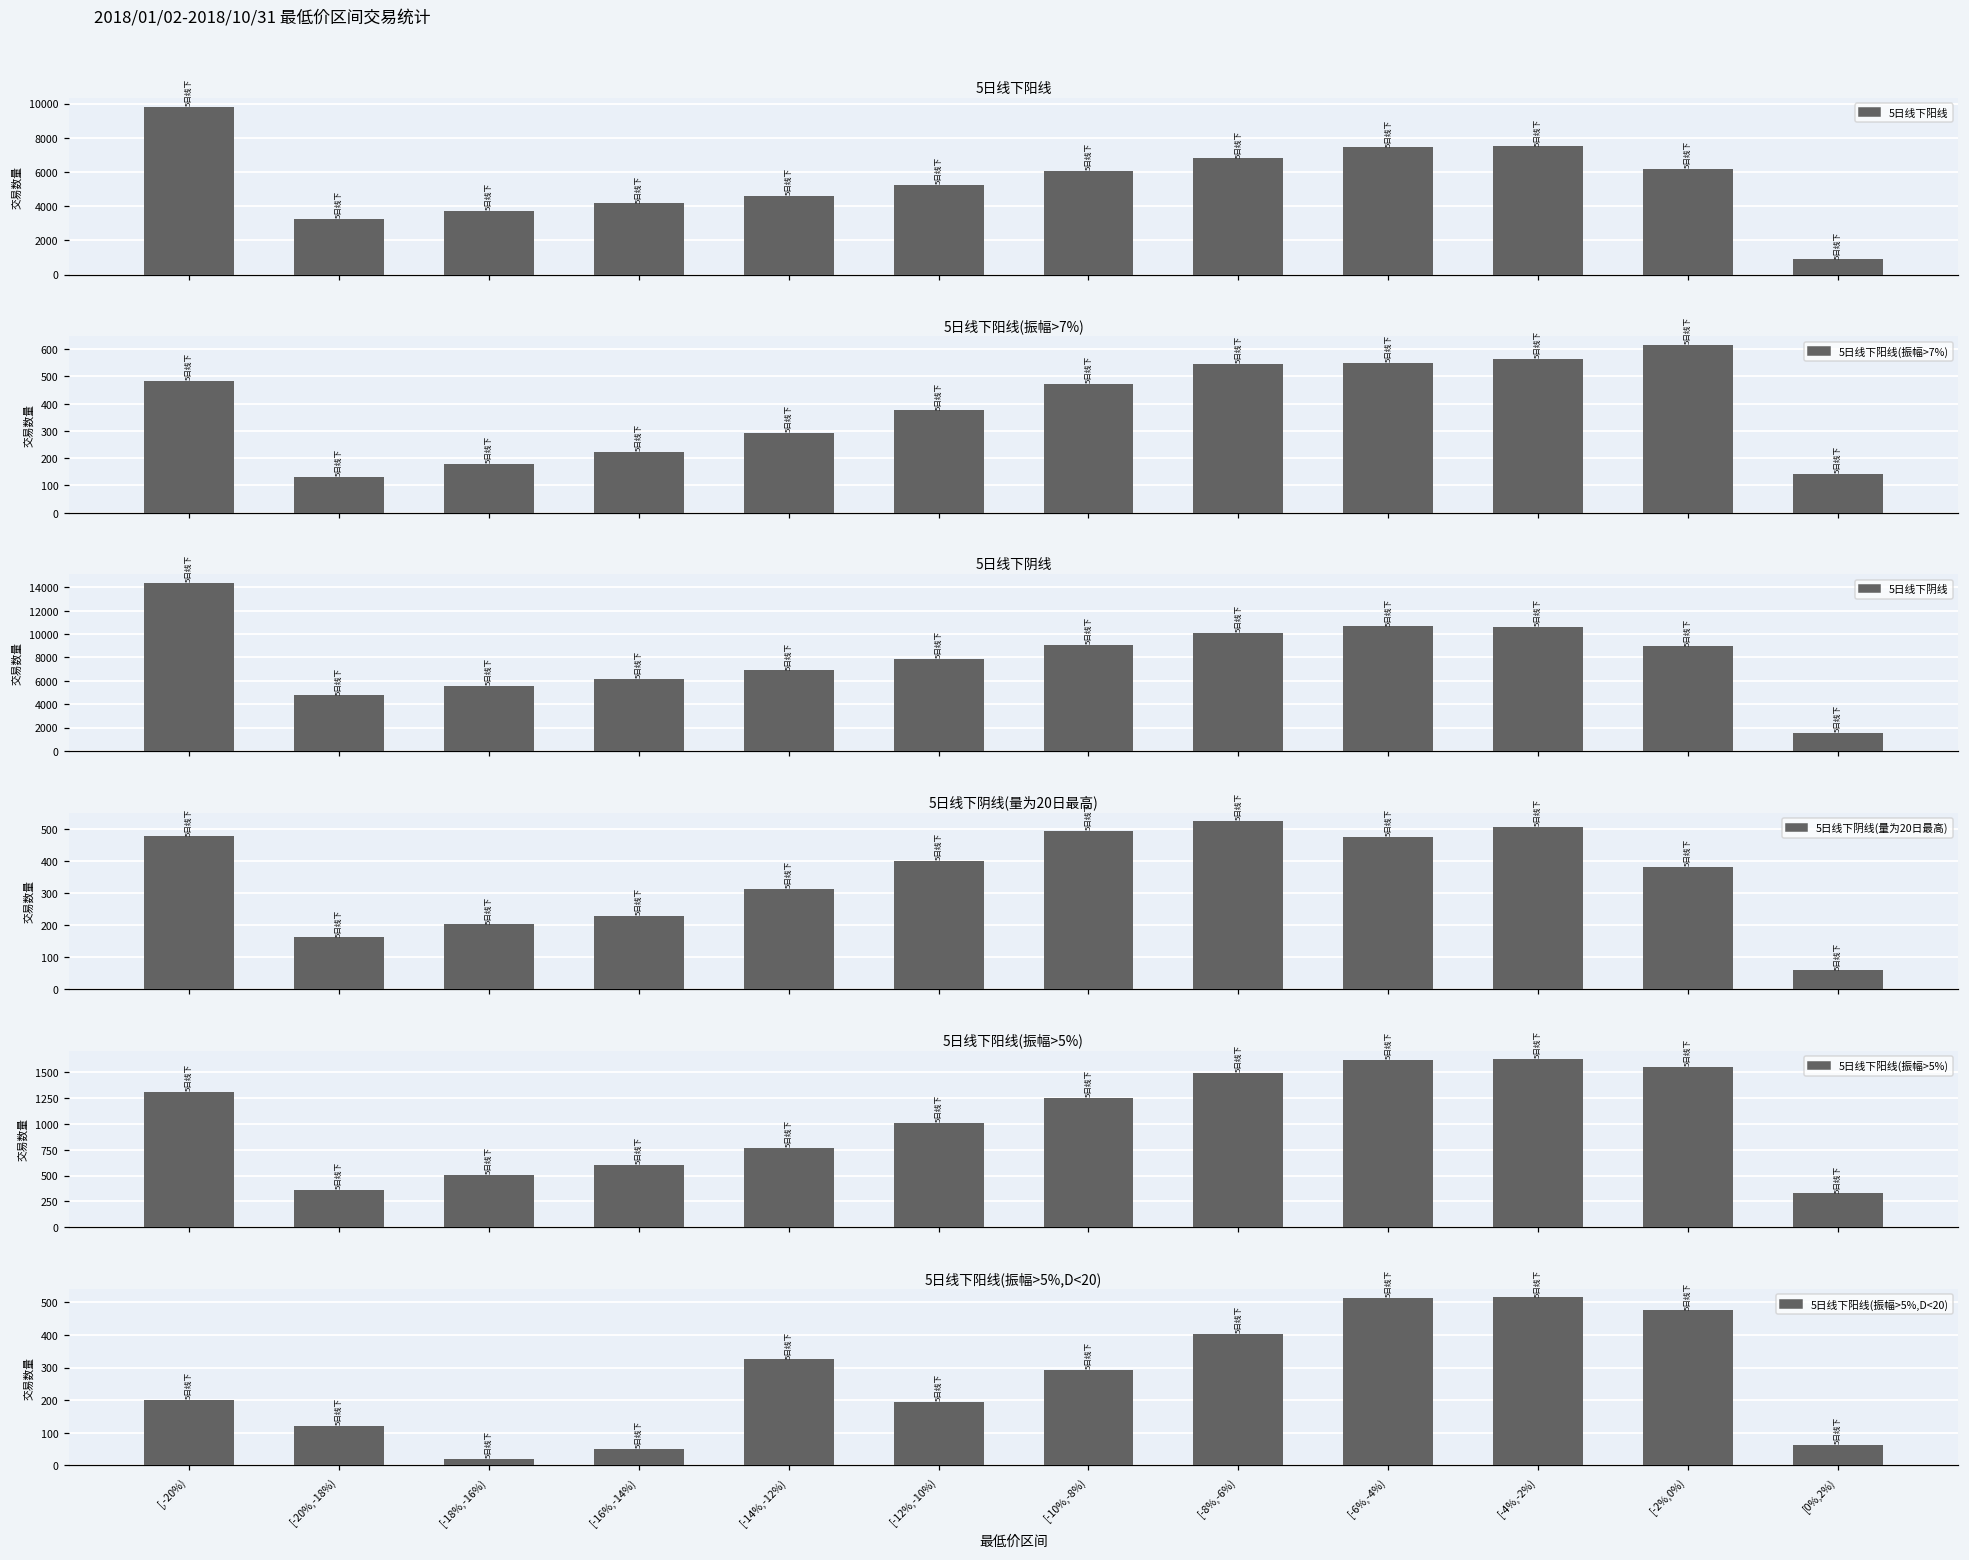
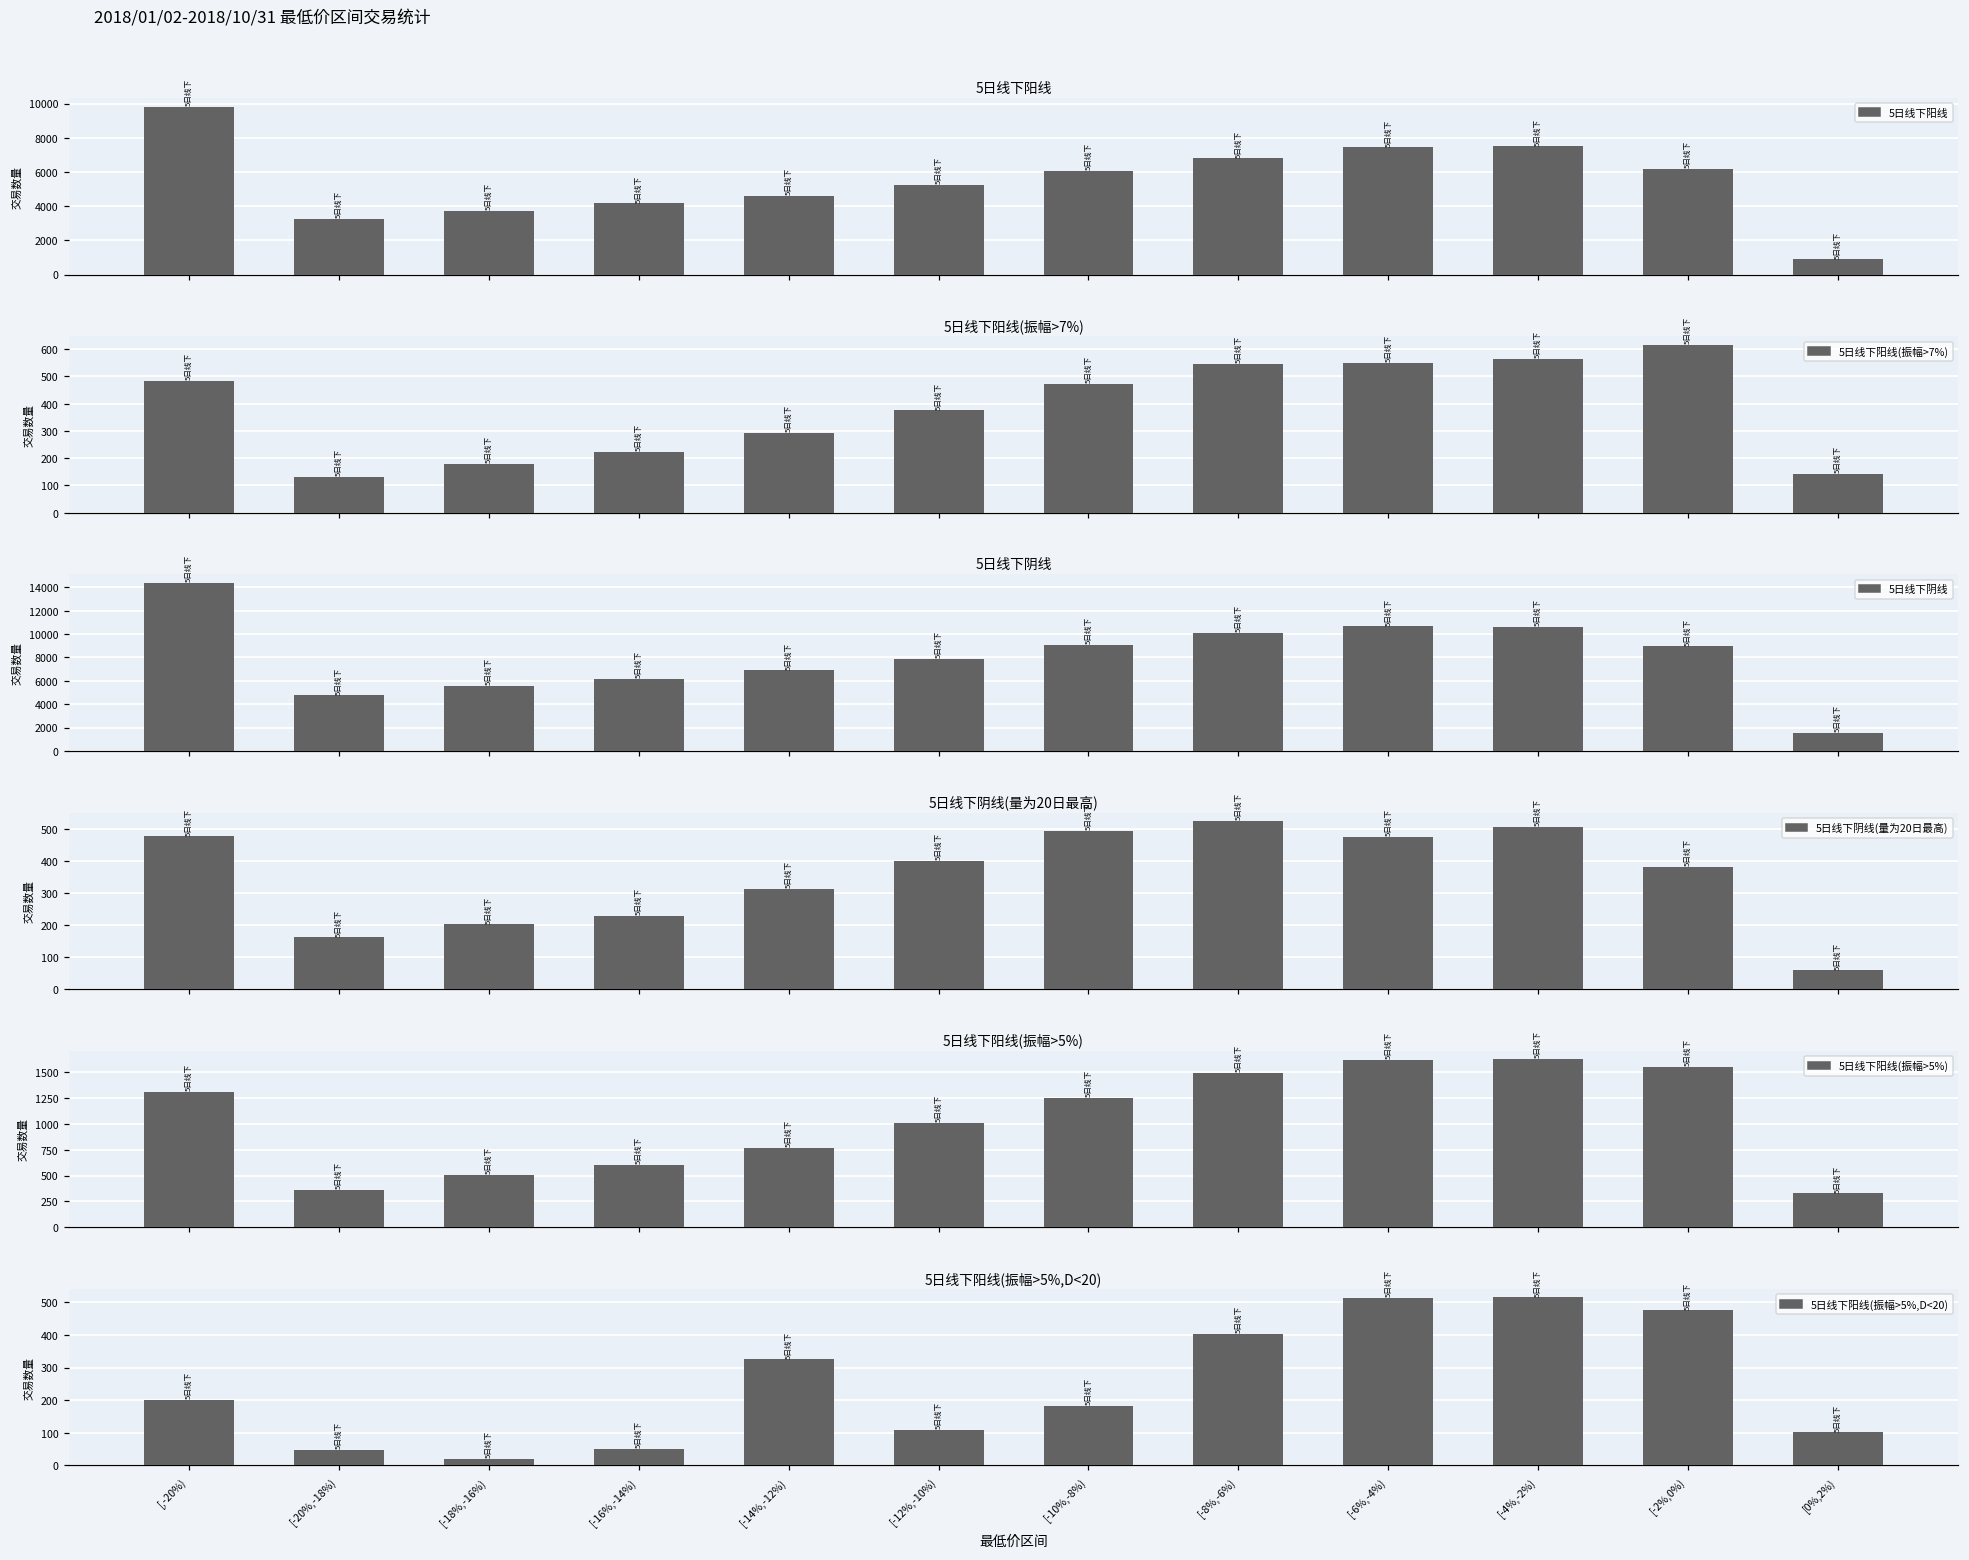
  {
    "5日线下阳线(振幅>5%,D<20)": {
-     "[-20%,-18%)": 120,
-     "[-12%,-10%)": 200,
-     "[-10%,-8%)": 290,
-     "[0%,2%)": 60
+     "[-20%,-18%)": 50,
+     "[-12%,-10%)": 110,
+     "[-10%,-8%)": 180,
+     "[0%,2%)": 100
    }
  }
